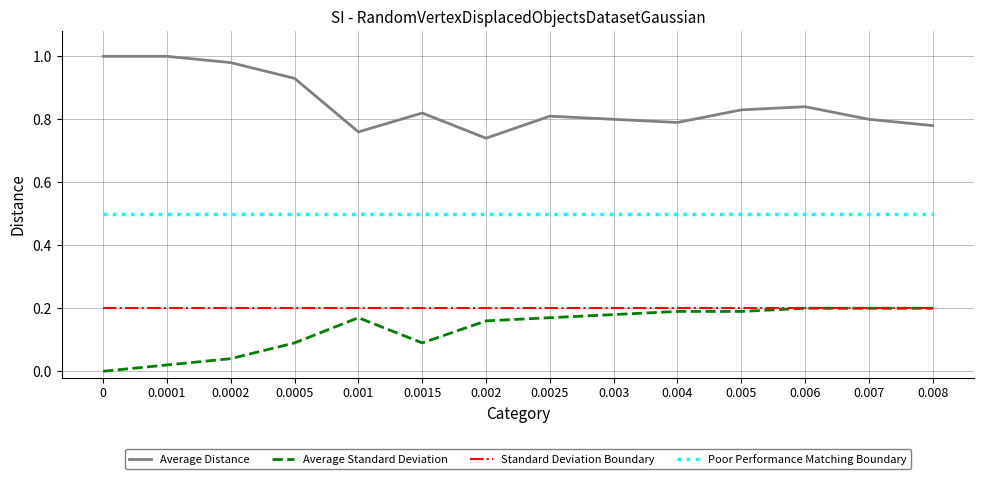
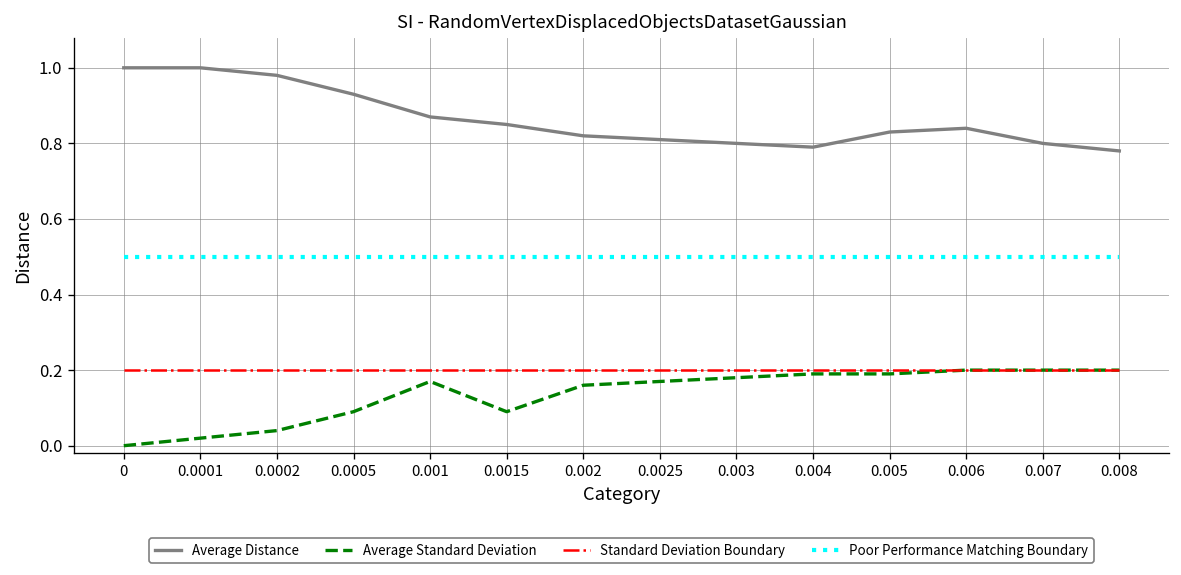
  {
    "Average Distance": {
      "0": 1.00,
      "0.0001": 1.00,
      "0.0002": 0.98,
      "0.0005": 0.93,
-     "0.001": 0.76,
-     "0.0015": 0.82,
-     "0.002": 0.74,
+     "0.001": 0.87,
+     "0.0015": 0.85,
+     "0.002": 0.82,
      "0.0025": 0.81,
      "0.003": 0.80,
      "0.004": 0.79,
      "0.005": 0.83,
      "0.006": 0.84,
      "0.007": 0.80,
      "0.008": 0.78
    },
    "Average Standard Deviation": {
      "0": 0.00,
      "0.0001": 0.02,
      "0.0002": 0.04,
      "0.0005": 0.09,
      "0.001": 0.17,
      "0.0015": 0.09,
      "0.002": 0.16,
      "0.0025": 0.17,
      "0.003": 0.18,
      "0.004": 0.19,
      "0.005": 0.19
    },
    "Standard Deviation Boundary": {
      "0": 0.20,
      "0.0001": 0.20,
      "0.0002": 0.20,
      "0.0005": 0.20,
      "0.001": 0.20,
      "0.0015": 0.20,
      "0.002": 0.20,
      "0.0025": 0.20,
      "0.003": 0.20,
      "0.004": 0.20,
      "0.005": 0.20
    },
    "Poor Performance Matching Boundary": {
      "0": 0.50,
      "0.0001": 0.50,
      "0.0002": 0.50,
      "0.0005": 0.50,
      "0.001": 0.50,
      "0.0015": 0.50,
      "0.002": 0.50,
      "0.0025": 0.50,
      "0.003": 0.50,
      "0.004": 0.50,
      "0.005": 0.50,
      "0.006": 0.50,
      "0.007": 0.50,
      "0.008": 0.50
    }
  }
